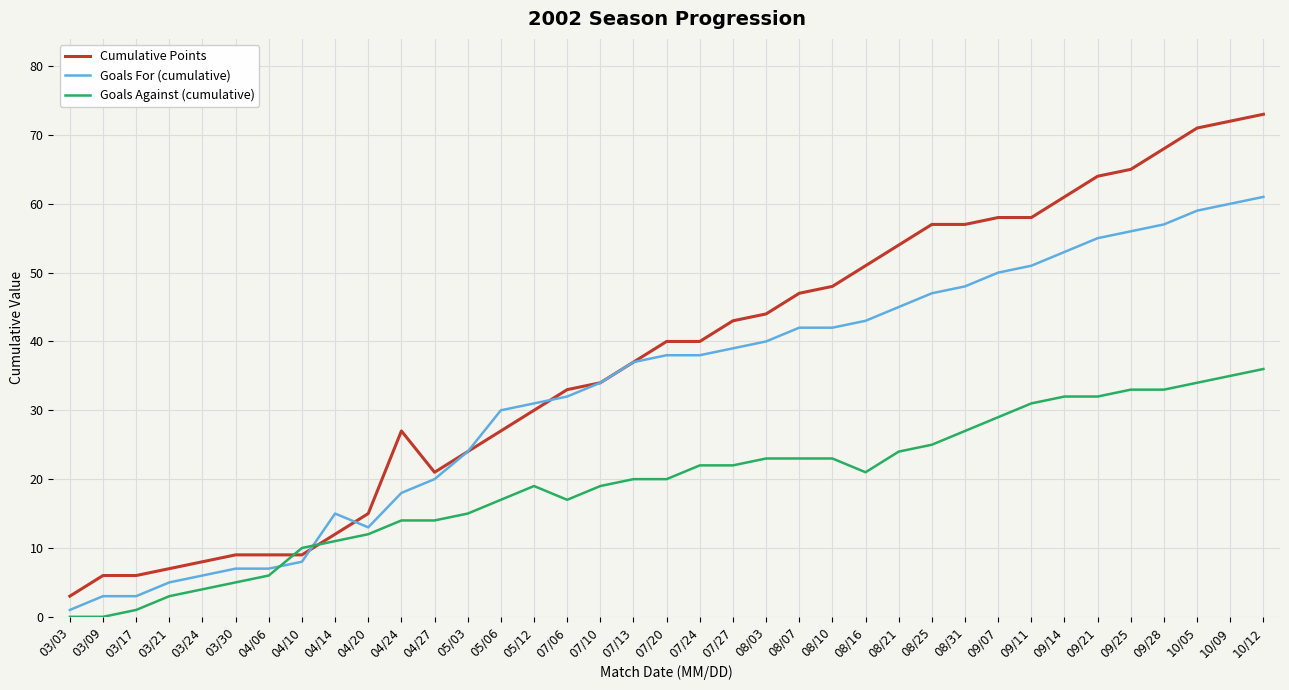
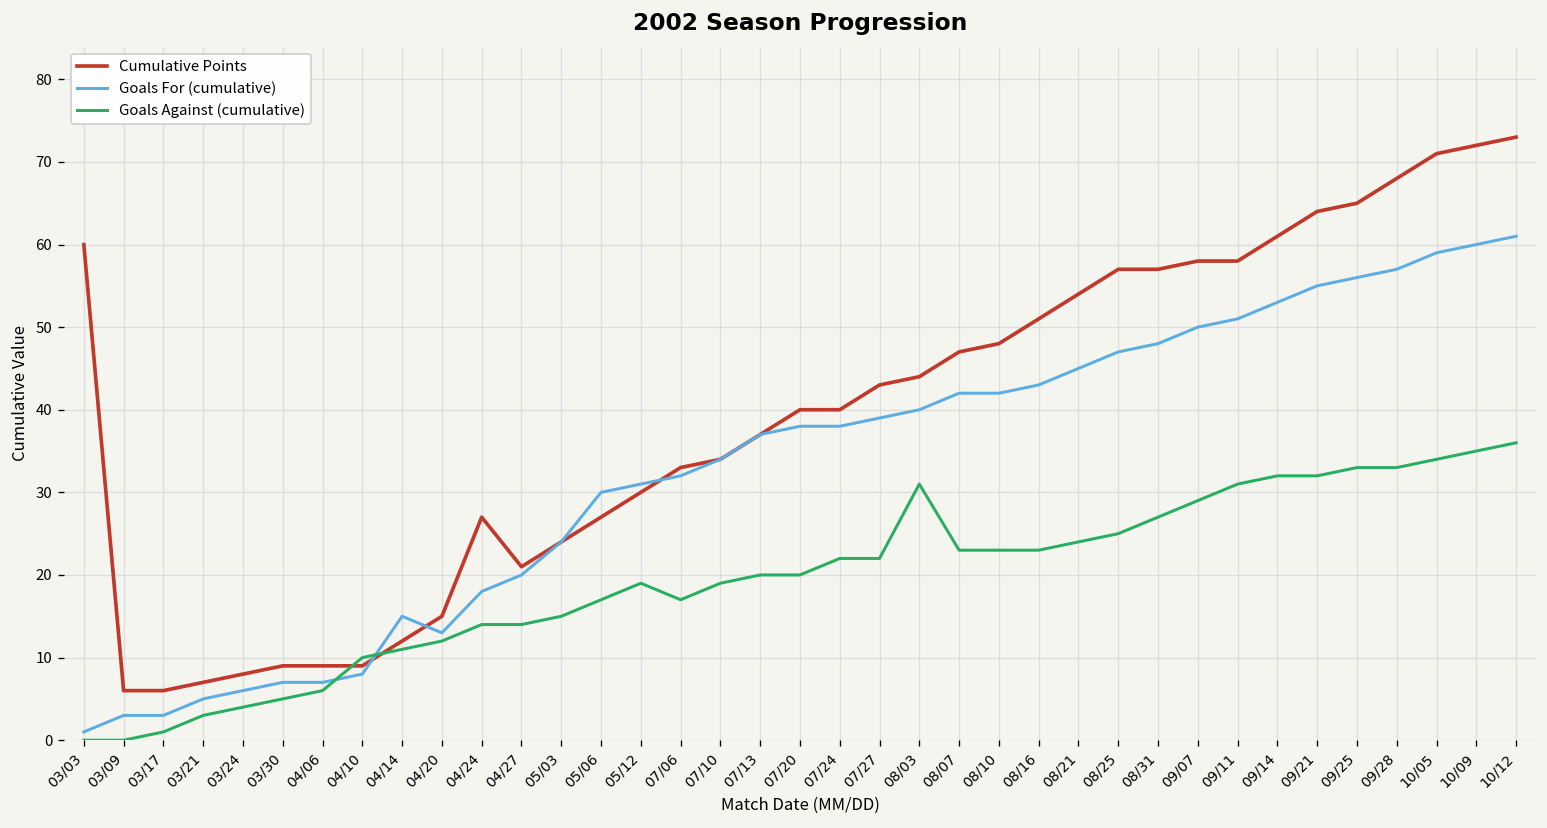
  {
    "Cumulative Points": {
-     "03/03": 3,
+     "03/03": 60,
      "03/09": 6,
      "03/17": 6,
      "03/21": 7,
      "03/24": 8,
      "03/30": 9,
      "04/06": 9,
      "04/10": 9,
      "04/14": 12,
      "04/20": 15,
      "04/24": 27,
      "04/27": 21,
      "05/06": 27,
      "05/12": 30,
      "07/06": 33,
      "07/20": 40,
      "07/24": 40,
      "07/27": 43,
      "08/03": 44,
      "08/07": 47,
      "08/10": 48,
      "08/16": 51,
      "08/21": 54,
      "08/25": 57,
      "08/31": 57,
      "09/07": 58,
      "09/11": 58,
      "09/14": 61,
      "09/21": 64,
      "09/25": 65,
      "09/28": 68,
      "10/05": 71,
      "10/09": 72,
      "10/12": 73
    },
    "Goals For (cumulative)": {
      "03/03": 1,
      "03/09": 3,
      "03/17": 3,
      "03/21": 5,
      "03/24": 6,
      "03/30": 7,
      "04/06": 7,
      "04/10": 8,
      "04/14": 15,
      "04/20": 13,
      "04/24": 18,
      "04/27": 20,
      "05/06": 30,
      "05/12": 31,
      "07/06": 32,
      "07/20": 38,
      "07/24": 38,
      "07/27": 39,
      "08/03": 40,
      "08/07": 42,
      "08/10": 42,
      "08/16": 43,
      "08/21": 45,
      "08/25": 47,
      "08/31": 48,
      "09/07": 50,
      "09/11": 51,
      "09/14": 53,
      "09/21": 55,
      "09/25": 56,
      "09/28": 57,
      "10/05": 59,
      "10/09": 60,
      "10/12": 61
    },
    "Goals Against (cumulative)": {
      "03/03": 0,
      "03/09": 0,
      "03/17": 1,
      "03/21": 3,
      "03/24": 4,
      "03/30": 5,
      "04/06": 6,
      "04/10": 10,
      "04/14": 11,
      "04/20": 12,
      "04/24": 14,
      "04/27": 14,
      "05/03": 15,
      "05/06": 17,
      "05/12": 19,
      "07/06": 17,
      "07/10": 19,
      "07/13": 20,
      "07/20": 20,
      "07/24": 22,
      "07/27": 22,
-     "08/03": 23,
+     "08/03": 31,
      "08/07": 23,
      "08/10": 23,
-     "08/16": 21,
+     "08/16": 23,
      "08/21": 24,
      "08/25": 25,
      "08/31": 27,
      "09/07": 29,
      "09/11": 31,
      "09/14": 32,
      "09/21": 32,
      "09/25": 33,
      "09/28": 33,
      "10/05": 34,
      "10/09": 35,
      "10/12": 36
    }
  }
